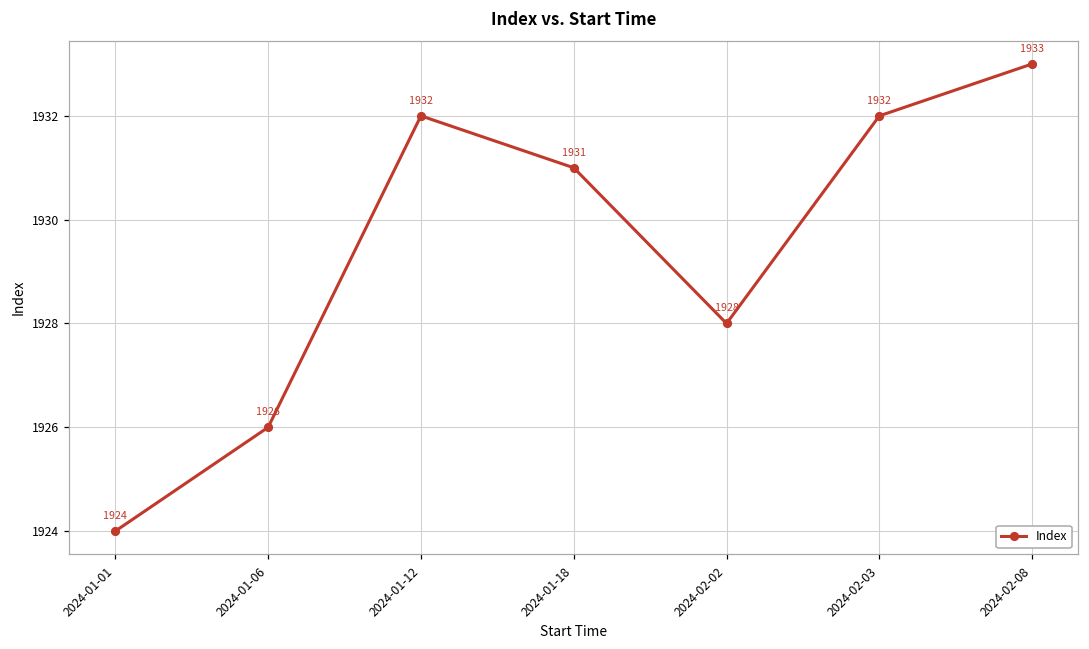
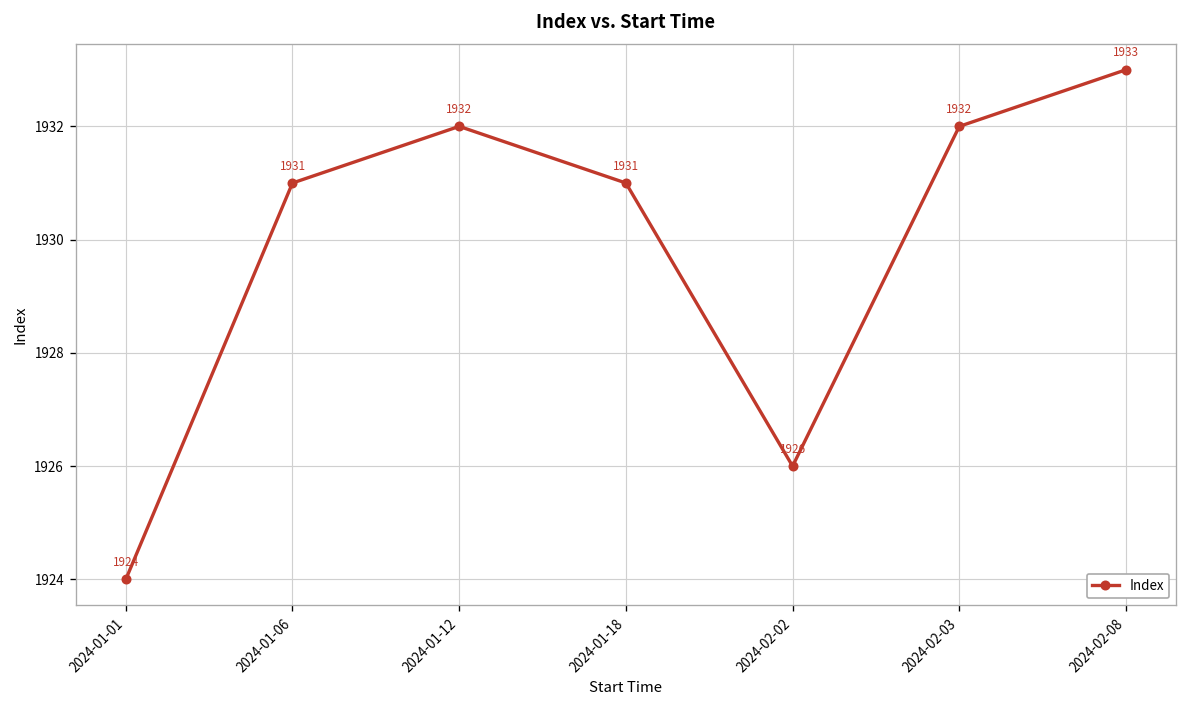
  {
    "2024-01-01": 1924,
-   "2024-01-06": 1926,
+   "2024-01-06": 1931,
    "2024-01-12": 1932,
    "2024-01-18": 1931,
-   "2024-02-02": 1928,
+   "2024-02-02": 1926,
    "2024-02-03": 1932,
    "2024-02-08": 1933
  }
